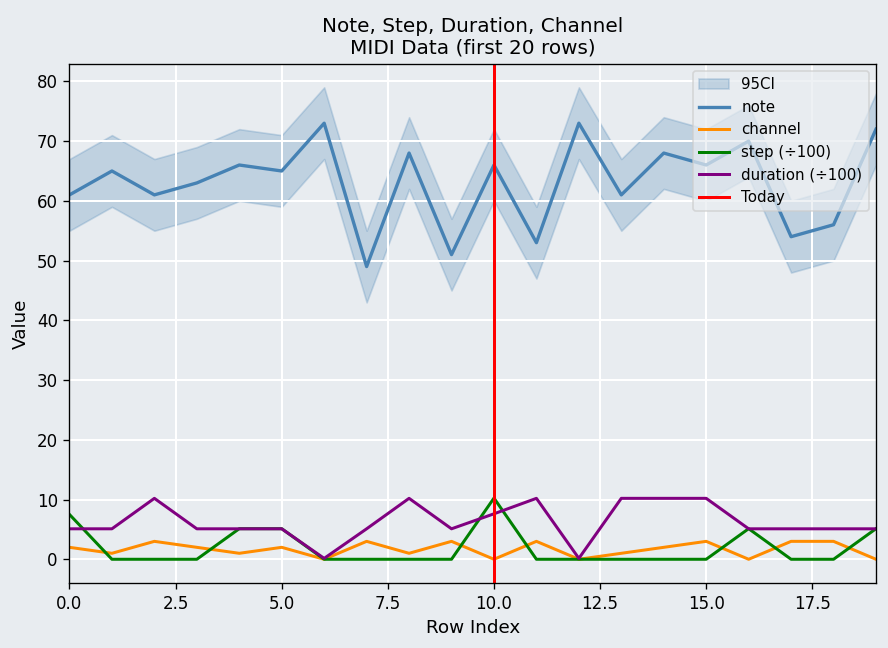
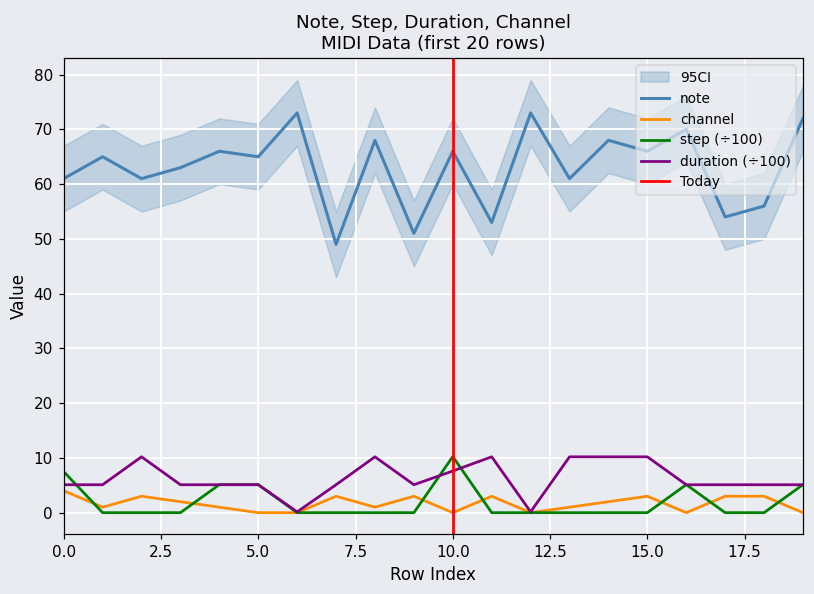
  {
    "channel": {
-     "0.0": 2,
-     "5.0": 2,
+     "0.0": 4,
+     "5.0": 0,
      "10.0": 0,
      "15.0": 3
    },
    "step (÷100)": {
      "0.0": 8,
      "10.0": 10,
      "15.0": 0
    },
    "duration (÷100)": {
      "0.0": 5,
      "10.0": 8,
      "15.0": 10
    }
  }
